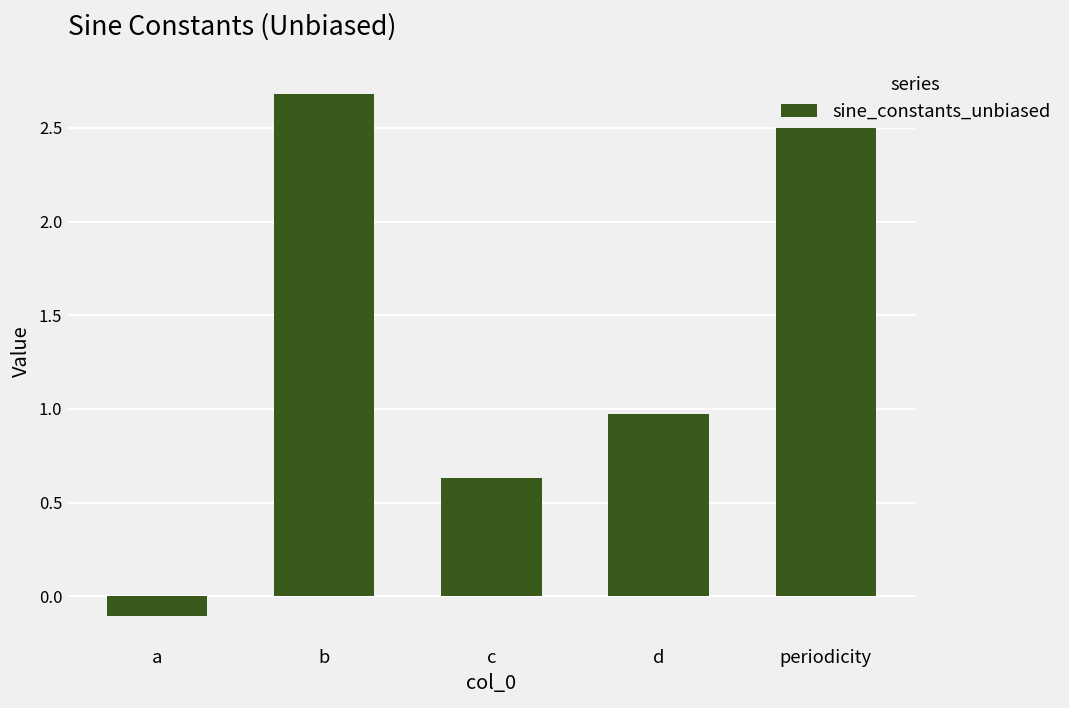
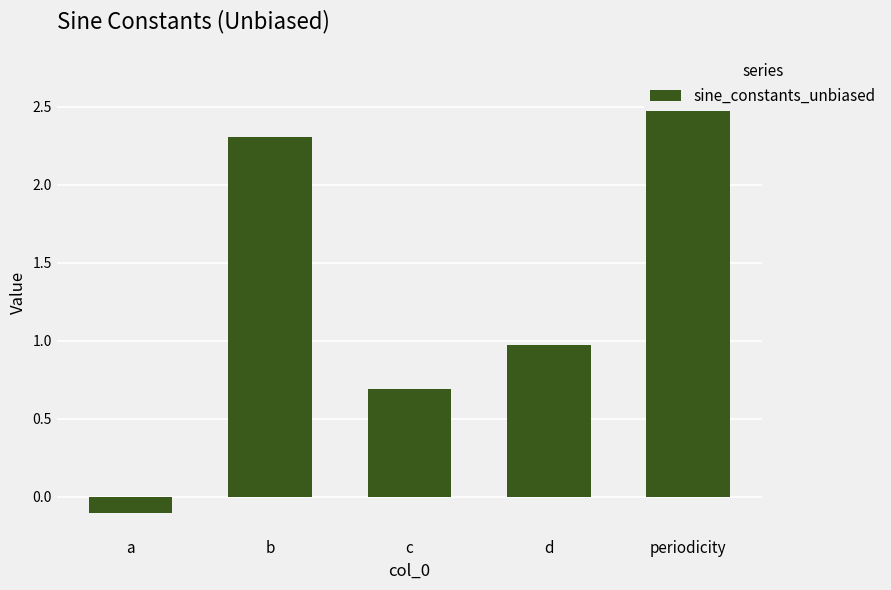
  {
    "a": -0.11,
-   "b": 2.68,
-   "c": 0.63,
+   "b": 2.31,
+   "c": 0.69,
    "d": 0.98
  }
